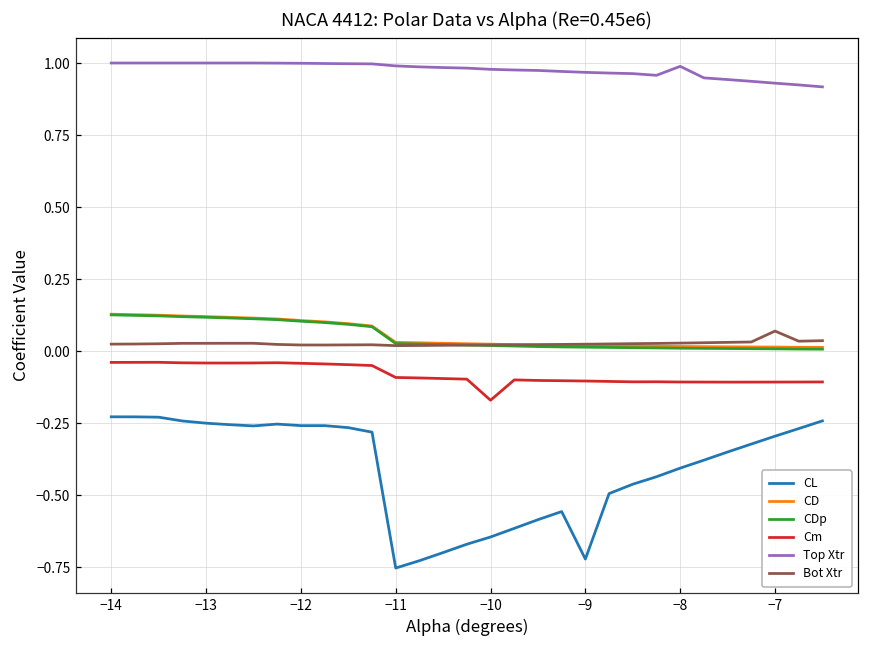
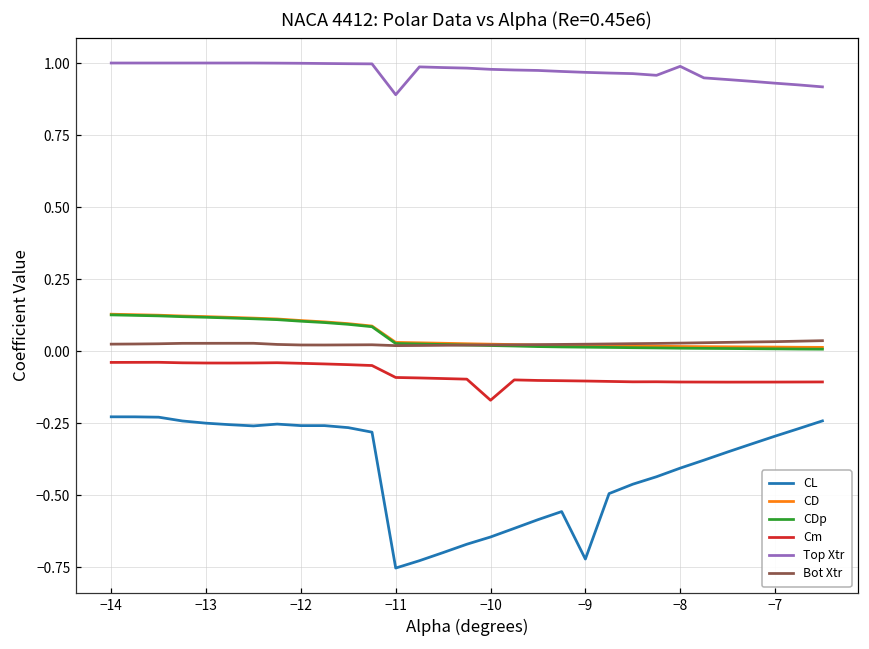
  {
    "CL": {
      "−14": -0.23,
      "−13": -0.25,
      "−12": -0.26,
      "−11": -0.75,
      "−10": -0.65,
      "−9": -0.72,
      "−8": -0.41,
      "−7": -0.30
    },
    "Cm": {
      "−14": -0.04,
      "−13": -0.04,
      "−12": -0.04,
      "−11": -0.09,
      "−10": -0.17,
      "−9": -0.10,
      "−8": -0.11,
      "−7": -0.11
    },
    "Top Xtr": {
      "−14": 1.00,
      "−13": 1.00,
      "−12": 1.00,
-     "−11": 0.99,
+     "−11": 0.89,
      "−10": 0.98,
      "−9": 0.97,
      "−8": 0.99,
      "−7": 0.93
    },
    "Bot Xtr": {
      "−14": 0.02,
      "−13": 0.03,
      "−12": 0.02,
      "−8": 0.03,
-     "−7": 0.07
+     "−7": 0.03
    }
  }
